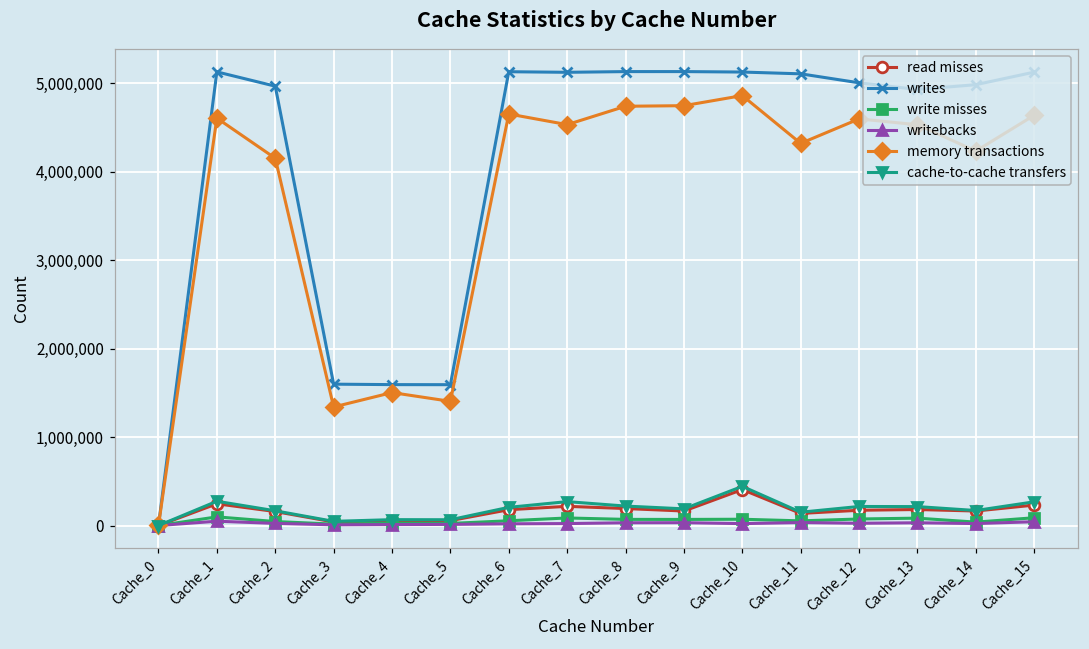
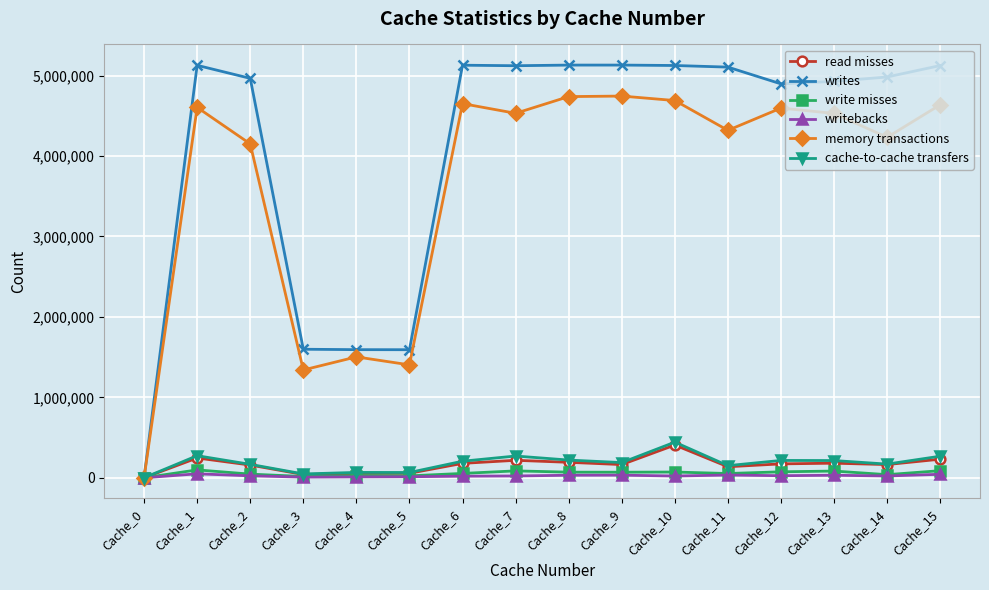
  {
    "read misses": {
      "Cache_7": "200,000",
      "Cache_10": "400,000",
      "Cache_12": "200,000",
      "Cache_13": "200,000",
      "Cache_15": "200,000"
    },
    "writes": {
      "Cache_1": "5,100,000",
      "Cache_2": "5,000,000",
      "Cache_3": "1,600,000",
      "Cache_4": "1,600,000",
      "Cache_5": "1,600,000",
      "Cache_6": "5,100,000",
      "Cache_7": "5,100,000",
      "Cache_8": "5,100,000",
      "Cache_9": "5,100,000",
      "Cache_10": "5,100,000",
      "Cache_11": "5,100,000",
-     "Cache_12": "5,000,000"
+     "Cache_12": "4,900,000"
    },
    "writebacks": {
      "Cache_1": "0",
      "Cache_6": "0",
      "Cache_7": "0",
      "Cache_8": "0",
      "Cache_9": "0",
      "Cache_10": "0",
      "Cache_12": "0",
      "Cache_13": "0",
      "Cache_15": "0"
    },
    "memory transactions": {
      "Cache_1": "4,600,000",
      "Cache_2": "4,200,000",
      "Cache_3": "1,300,000",
      "Cache_4": "1,500,000",
      "Cache_5": "1,400,000",
      "Cache_6": "4,700,000",
      "Cache_7": "4,500,000",
      "Cache_8": "4,700,000",
      "Cache_9": "4,700,000",
-     "Cache_10": "4,900,000",
+     "Cache_10": "4,700,000",
      "Cache_11": "4,300,000",
      "Cache_12": "4,600,000"
    }
  }
